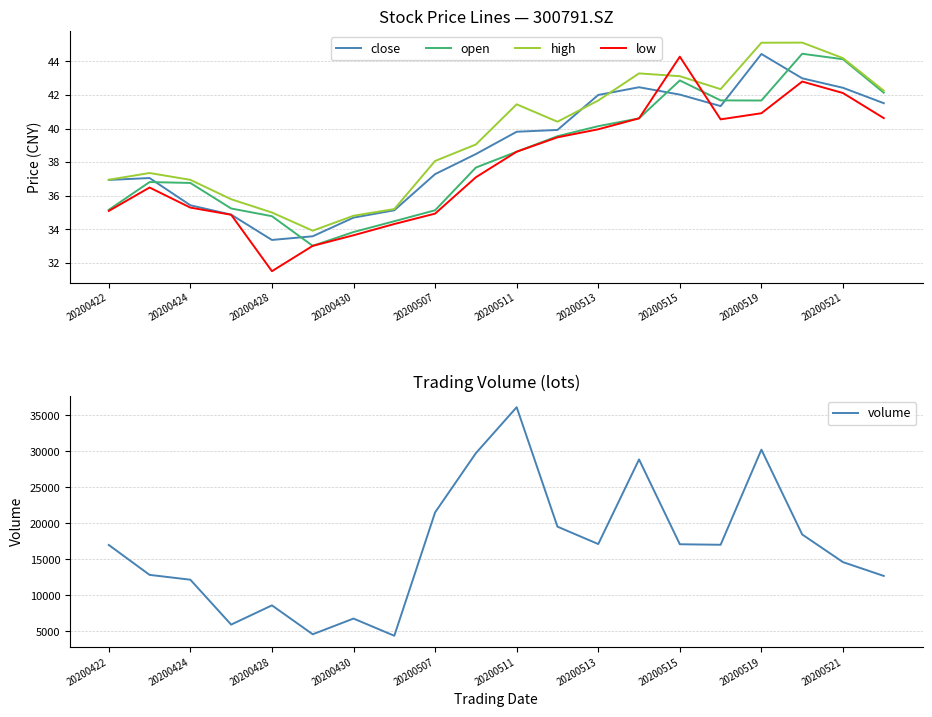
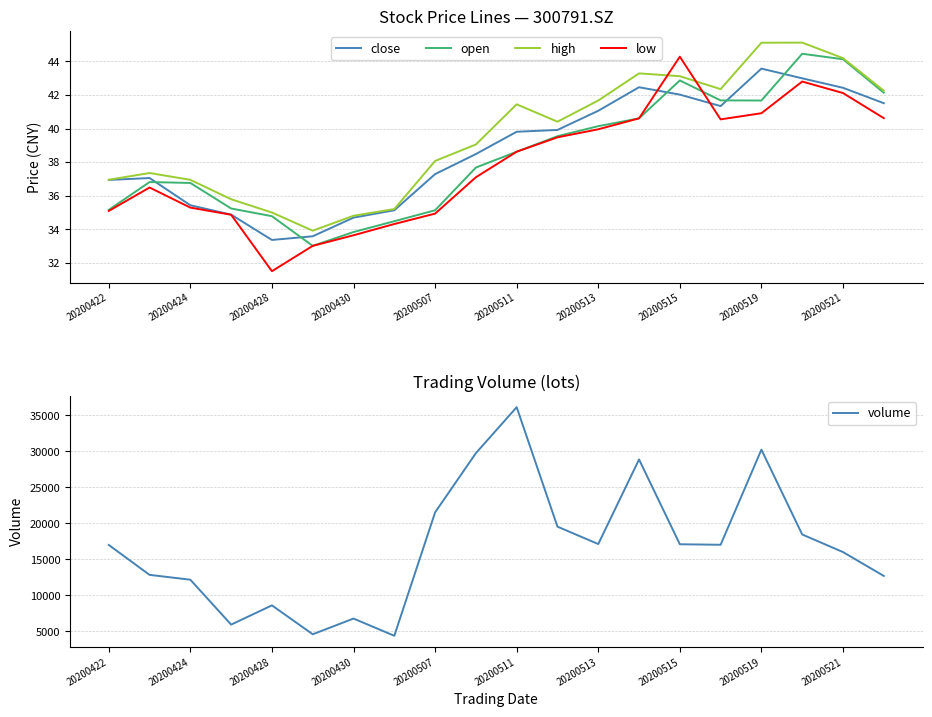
  {
    "Stock Price Lines — 300791.SZ": {
      "close": {
        "20200428": 33.4,
        "20200507": 37.3,
        "20200511": 39.8,
-       "20200513": 42.0,
+       "20200513": 41.1,
        "20200515": 42.0,
-       "20200519": 44.4,
+       "20200519": 43.6,
        "20200521": 42.4
      },
      "open": {
        "20200424": 36.8,
        "20200428": 34.8,
        "20200430": 33.8,
        "20200507": 35.1,
        "20200513": 40.1,
        "20200515": 42.9,
        "20200519": 41.7
      },
      "high": {
        "20200424": 37.0,
        "20200428": 35.0,
        "20200507": 38.1,
        "20200511": 41.4,
        "20200513": 41.7,
        "20200515": 43.1,
        "20200519": 45.1
      },
      "low": {
        "20200428": 31.5,
        "20200430": 33.7,
        "20200507": 34.9,
        "20200513": 40.0,
        "20200515": 44.3,
        "20200519": 40.9,
        "20200521": 42.1
      }
    },
    "Trading Volume (lots)": {
      "20200422": 17000,
      "20200424": 12000,
      "20200428": 9000,
      "20200430": 7000,
      "20200507": 22000,
      "20200511": 36000,
      "20200513": 17000,
      "20200515": 17000,
      "20200519": 30000,
-     "20200521": 15000
+     "20200521": 16000
    }
  }
